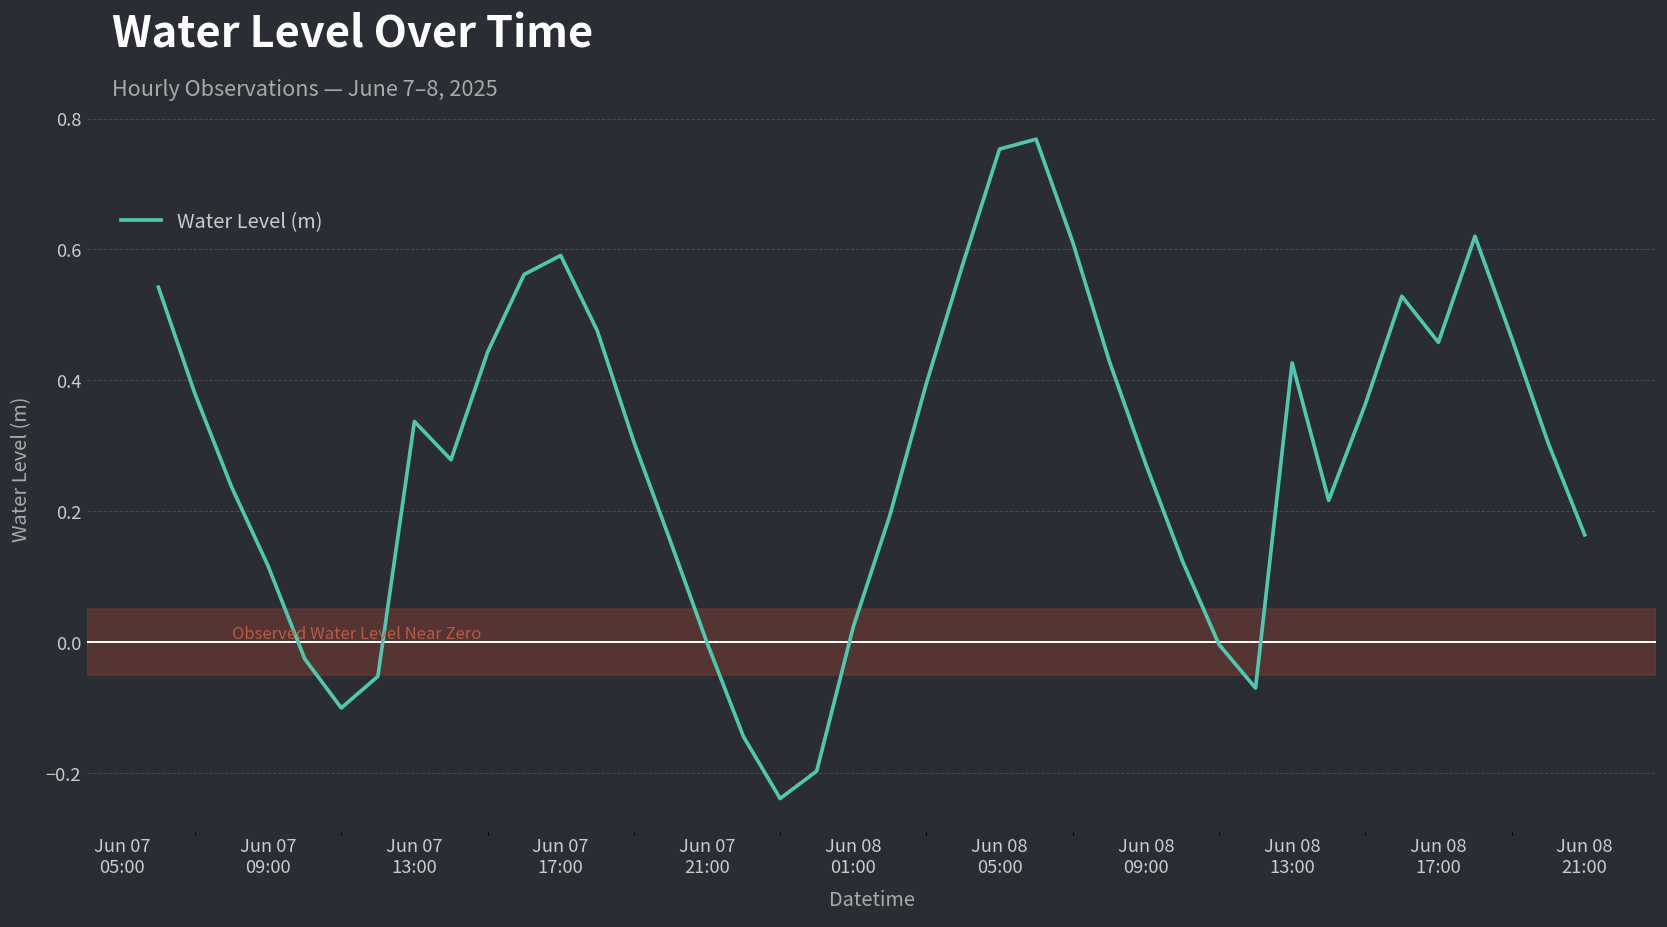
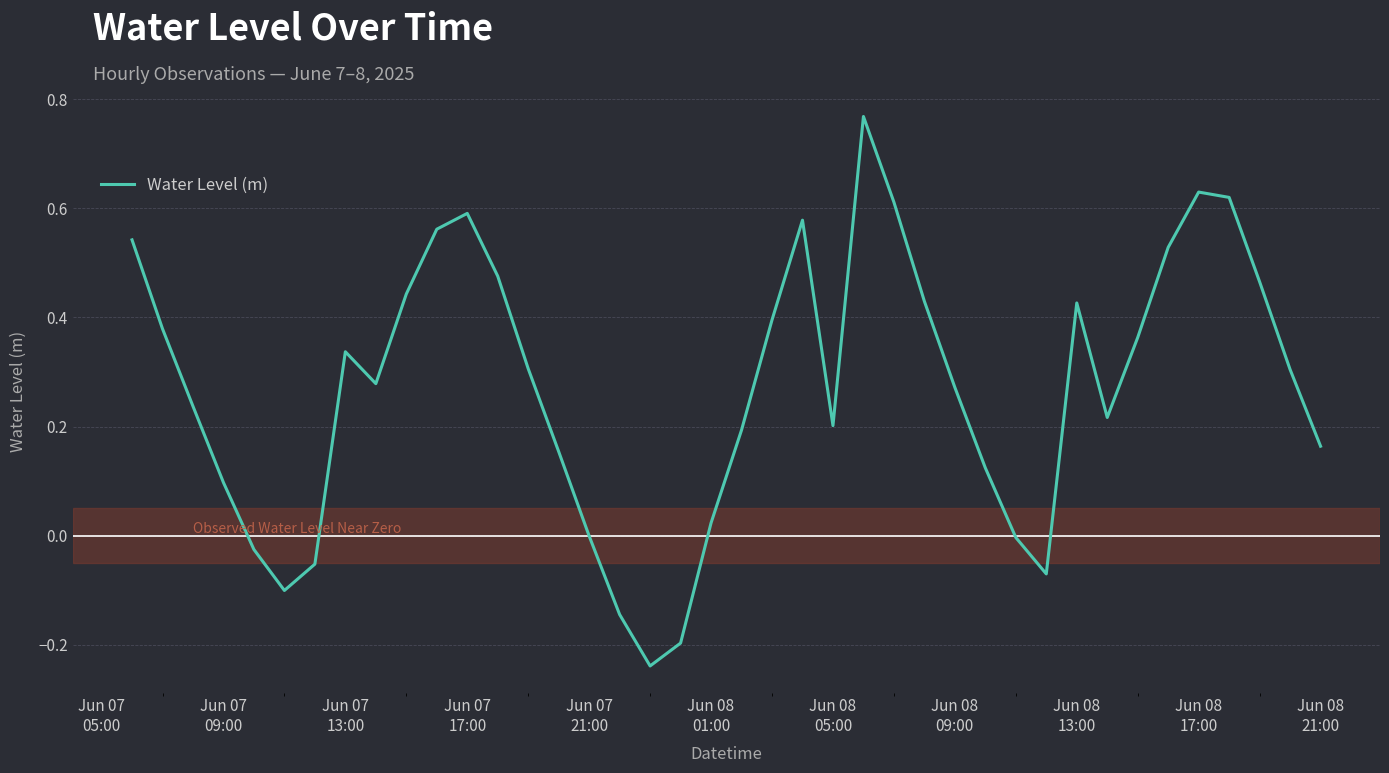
  {
-   "Jun 07 09:00": 0.12,
+   "Jun 07 09:00": 0.10,
    "Jun 07 13:00": 0.34,
    "Jun 07 17:00": 0.59,
    "Jun 07 21:00": 0.00,
    "Jun 08 01:00": 0.02,
-   "Jun 08 05:00": 0.75,
+   "Jun 08 05:00": 0.20,
    "Jun 08 09:00": 0.27,
    "Jun 08 13:00": 0.43,
-   "Jun 08 17:00": 0.46,
+   "Jun 08 17:00": 0.63,
    "Jun 08 21:00": 0.16
  }
